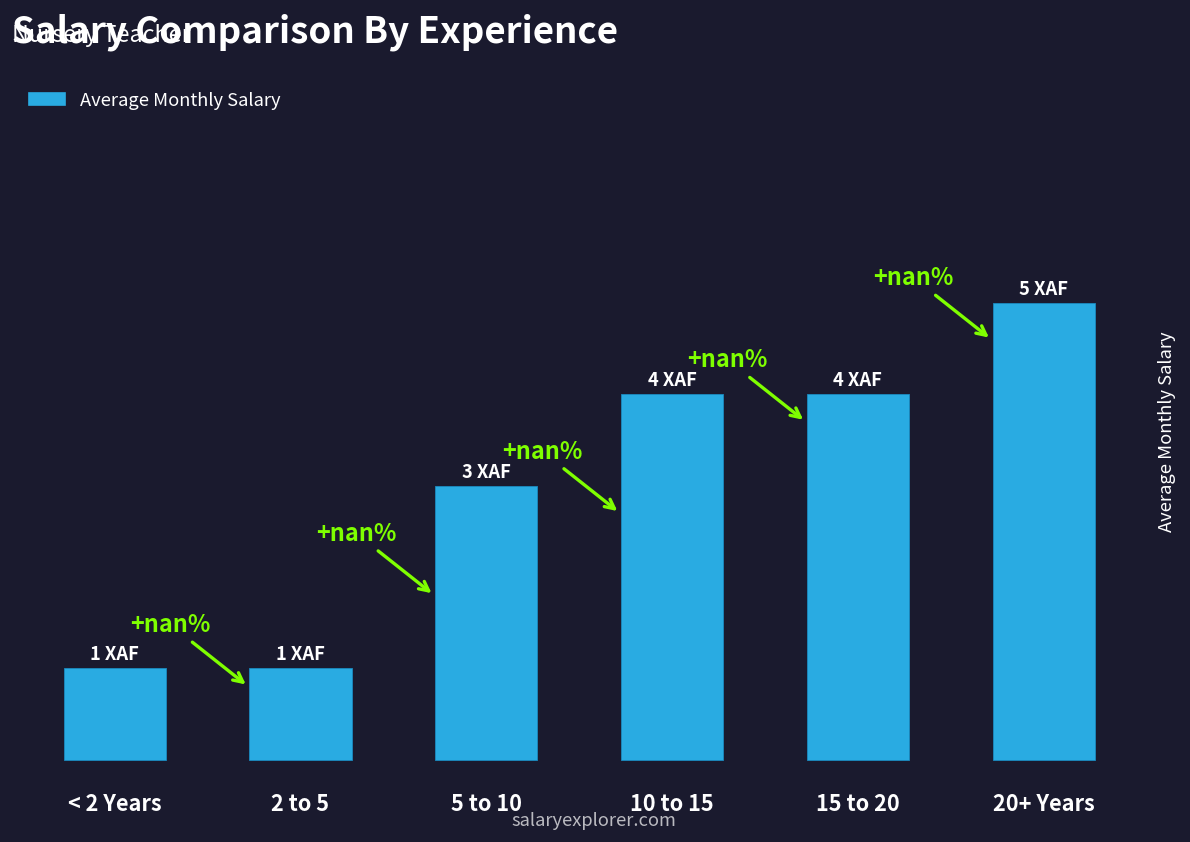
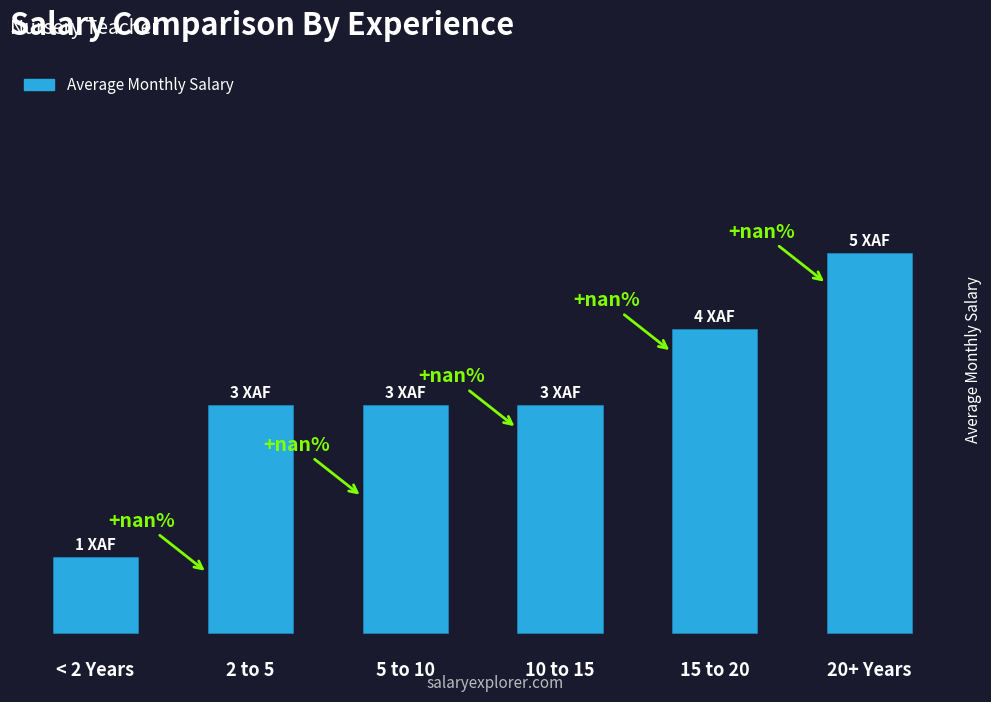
  {
-   "2 to 5": 1,
-   "10 to 15": 4,
+   "2 to 5": 3,
+   "10 to 15": 3,
    "15 to 20": 4,
    "20+ Years": 5
  }
